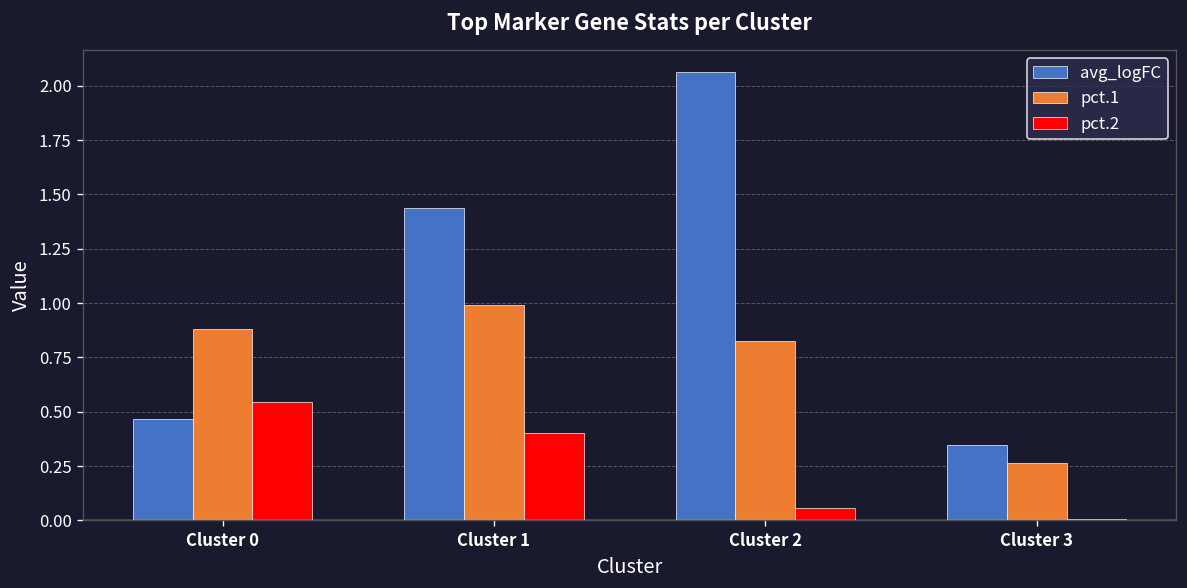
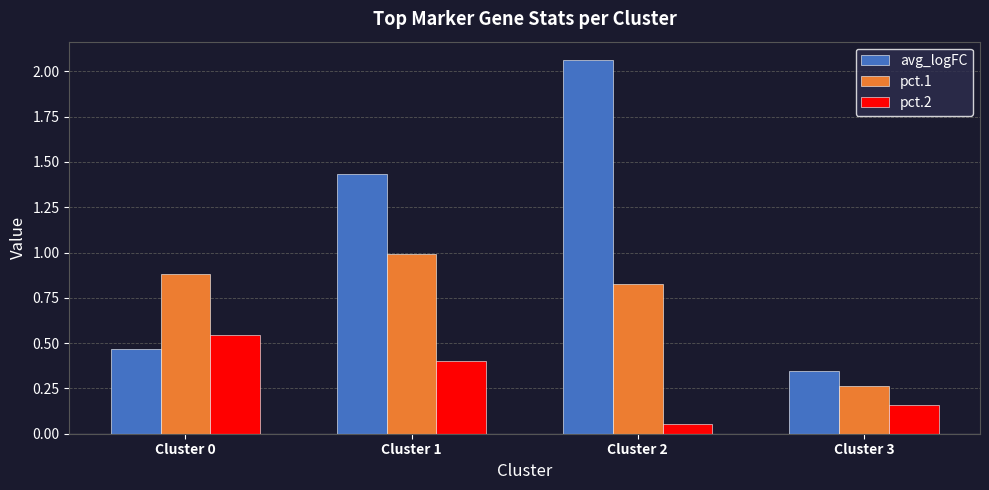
  {
    "avg_logFC": {
      "Cluster 0": 0.47,
      "Cluster 1": 1.44,
      "Cluster 2": 2.06,
      "Cluster 3": 0.35
    },
    "pct.1": {
      "Cluster 0": 0.88,
      "Cluster 1": 0.99,
      "Cluster 2": 0.82,
      "Cluster 3": 0.26
    },
    "pct.2": {
      "Cluster 0": 0.55,
      "Cluster 1": 0.40,
      "Cluster 2": 0.06,
-     "Cluster 3": 0.01
+     "Cluster 3": 0.16
    }
  }
